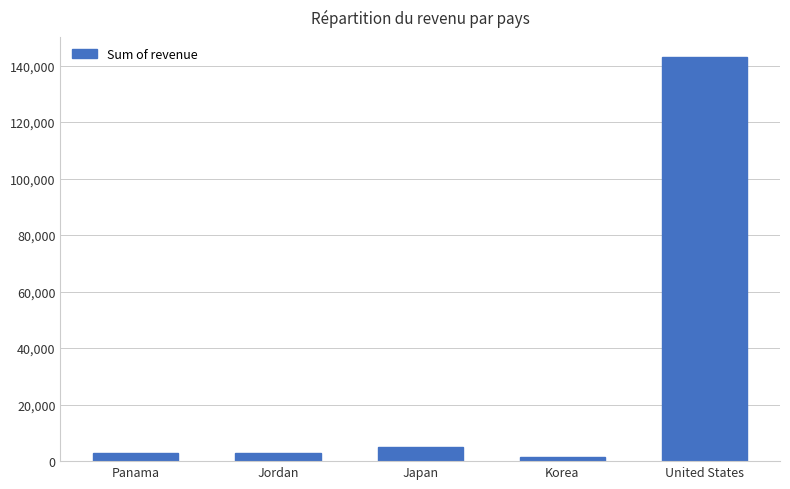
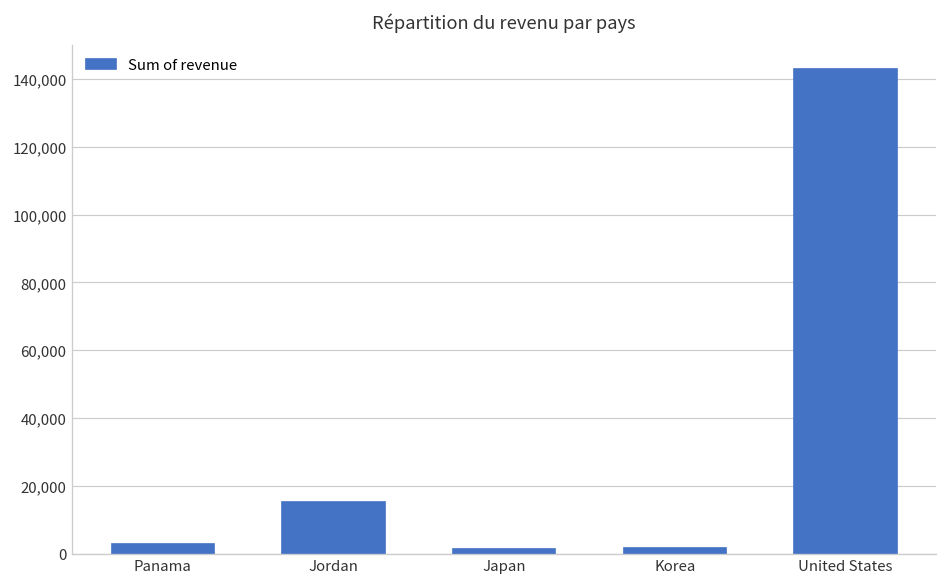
  {
    "Panama": "3,000",
-   "Jordan": "3,000",
-   "Japan": "5,000",
+   "Jordan": "15,000",
+   "Japan": "1,000",
    "Korea": "2,000",
    "United States": "143,000"
  }
